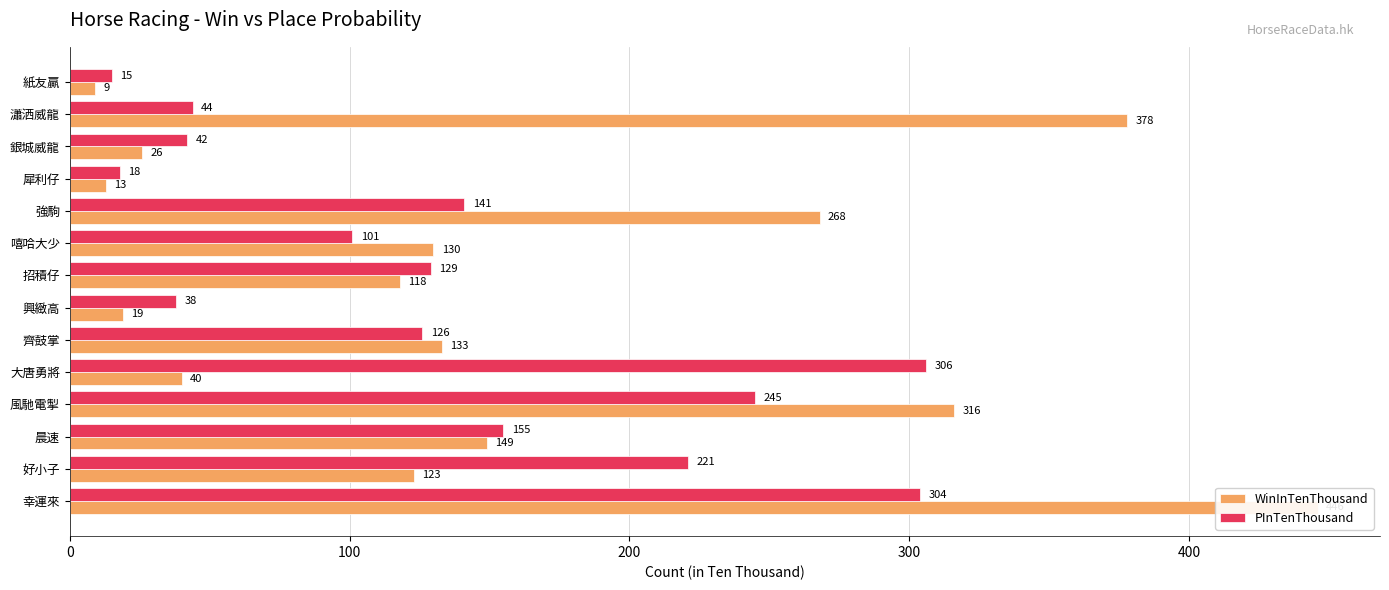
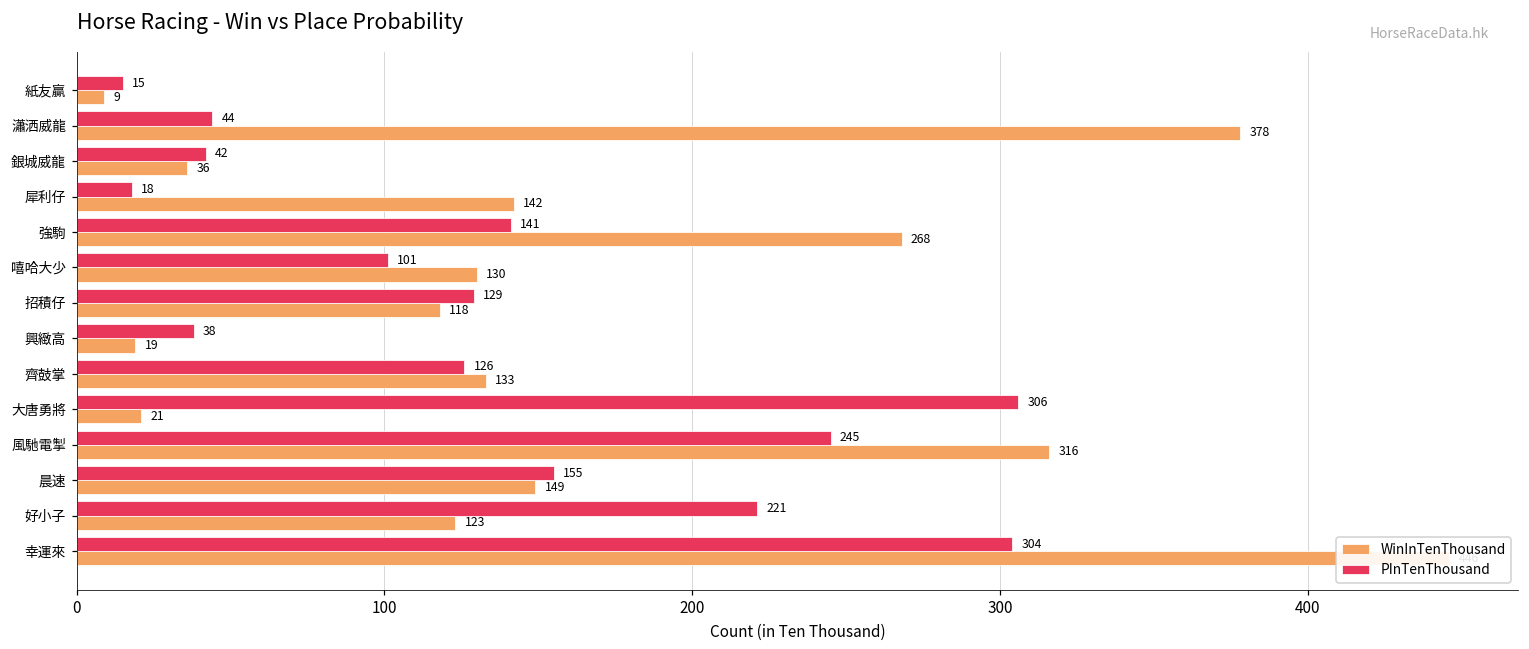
  {
    "WinInTenThousand": {
      "紙友贏": 9,
      "瀟洒威龍": 378,
-     "銀城威龍": 26,
-     "犀利仔": 13,
+     "銀城威龍": 36,
+     "犀利仔": 142,
      "強駒": 268,
      "嘻哈大少": 130,
      "招積仔": 118,
      "興緻高": 19,
      "齊鼓掌": 133,
-     "大唐勇將": 40,
+     "大唐勇將": 21,
      "風馳電掣": 316,
      "晨速": 149,
      "好小子": 123
    },
    "PInTenThousand": {
      "紙友贏": 15,
      "瀟洒威龍": 44,
      "銀城威龍": 42,
      "犀利仔": 18,
      "強駒": 141,
      "嘻哈大少": 101,
      "招積仔": 129,
      "興緻高": 38,
      "齊鼓掌": 126,
      "大唐勇將": 306,
      "風馳電掣": 245,
      "晨速": 155,
      "好小子": 221,
      "幸運來": 304
    }
  }
